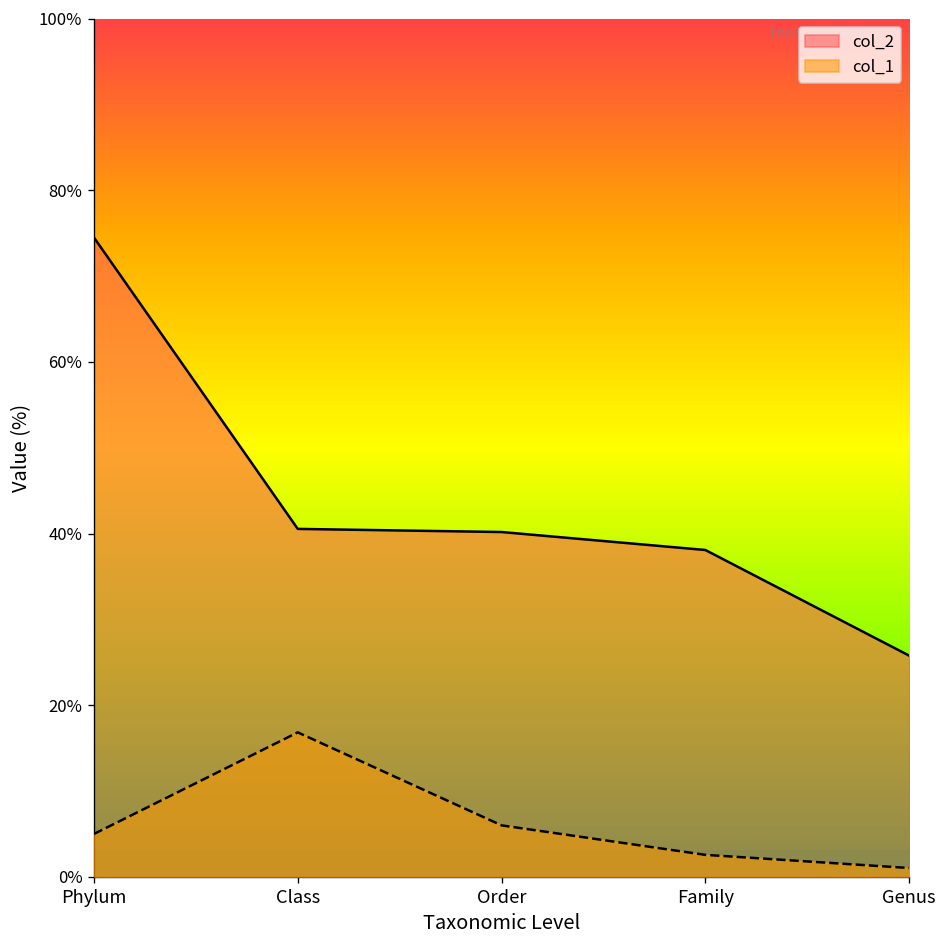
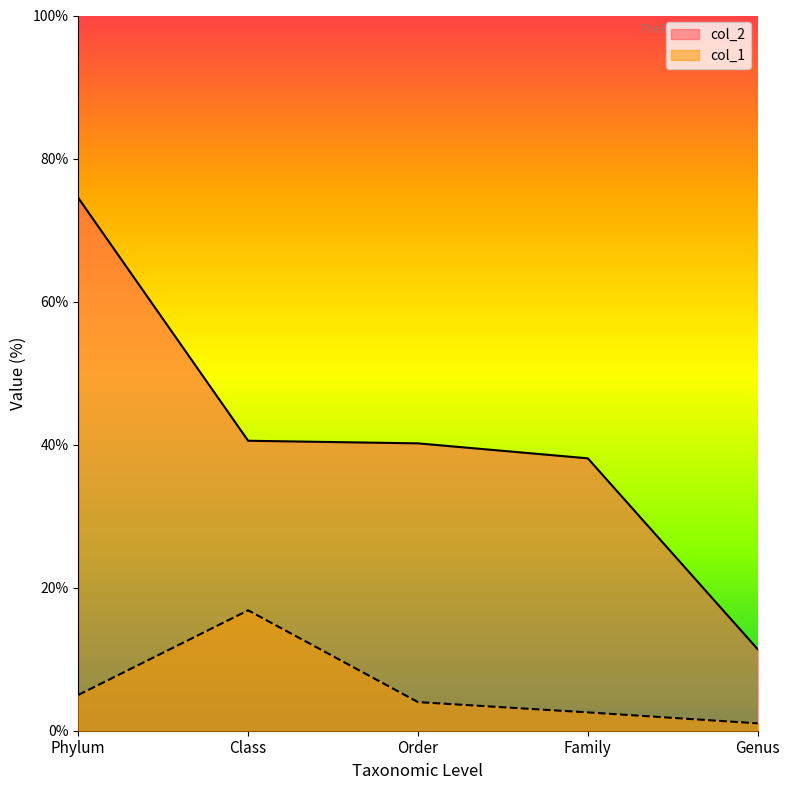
  {
    "col_2": {
      "Phylum": "74%",
      "Class": "41%",
      "Order": "40%",
      "Family": "38%",
-     "Genus": "26%"
+     "Genus": "11%"
    },
    "col_1": {
      "Phylum": "5%",
      "Class": "17%",
-     "Order": "6%"
+     "Order": "4%"
    }
  }
